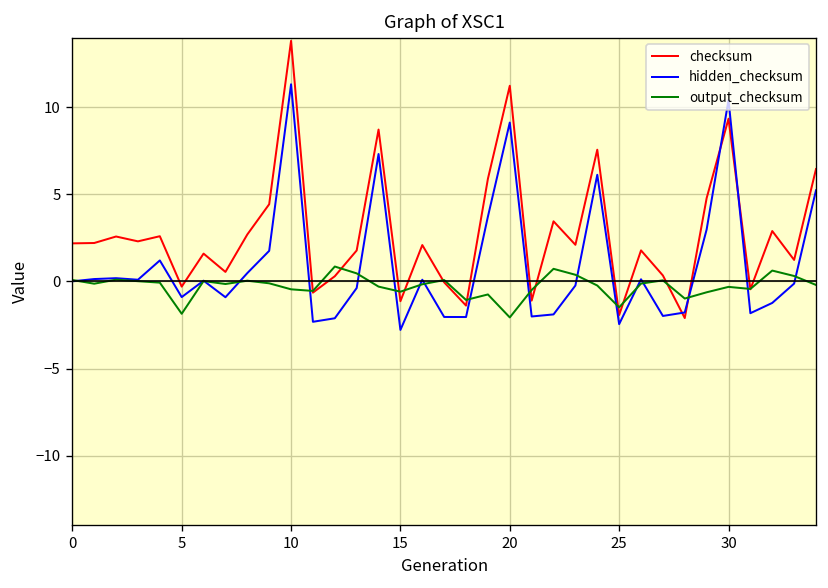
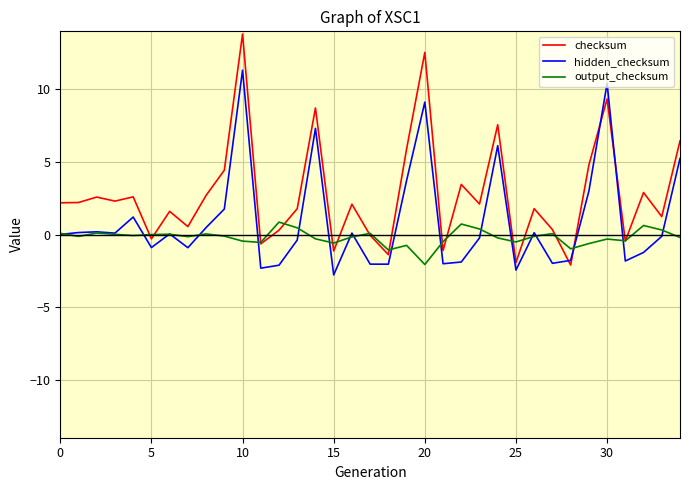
  {
    "checksum": {
      "0": 2.2,
      "5": -0.3,
      "10": 13.8,
      "15": -1.1,
-     "20": 11.2,
+     "20": 12.5,
      "25": -1.9,
      "30": 9.3
    },
    "hidden_checksum": {
      "5": -0.9,
      "10": 11.3,
      "15": -2.8,
      "20": 9.1,
      "25": -2.5
    },
    "output_checksum": {
-     "5": -1.9,
+     "5": 0.0,
      "10": -0.5,
      "15": -0.6,
      "20": -2.1,
-     "25": -1.5,
+     "25": -0.5,
      "30": -0.3
    }
  }
